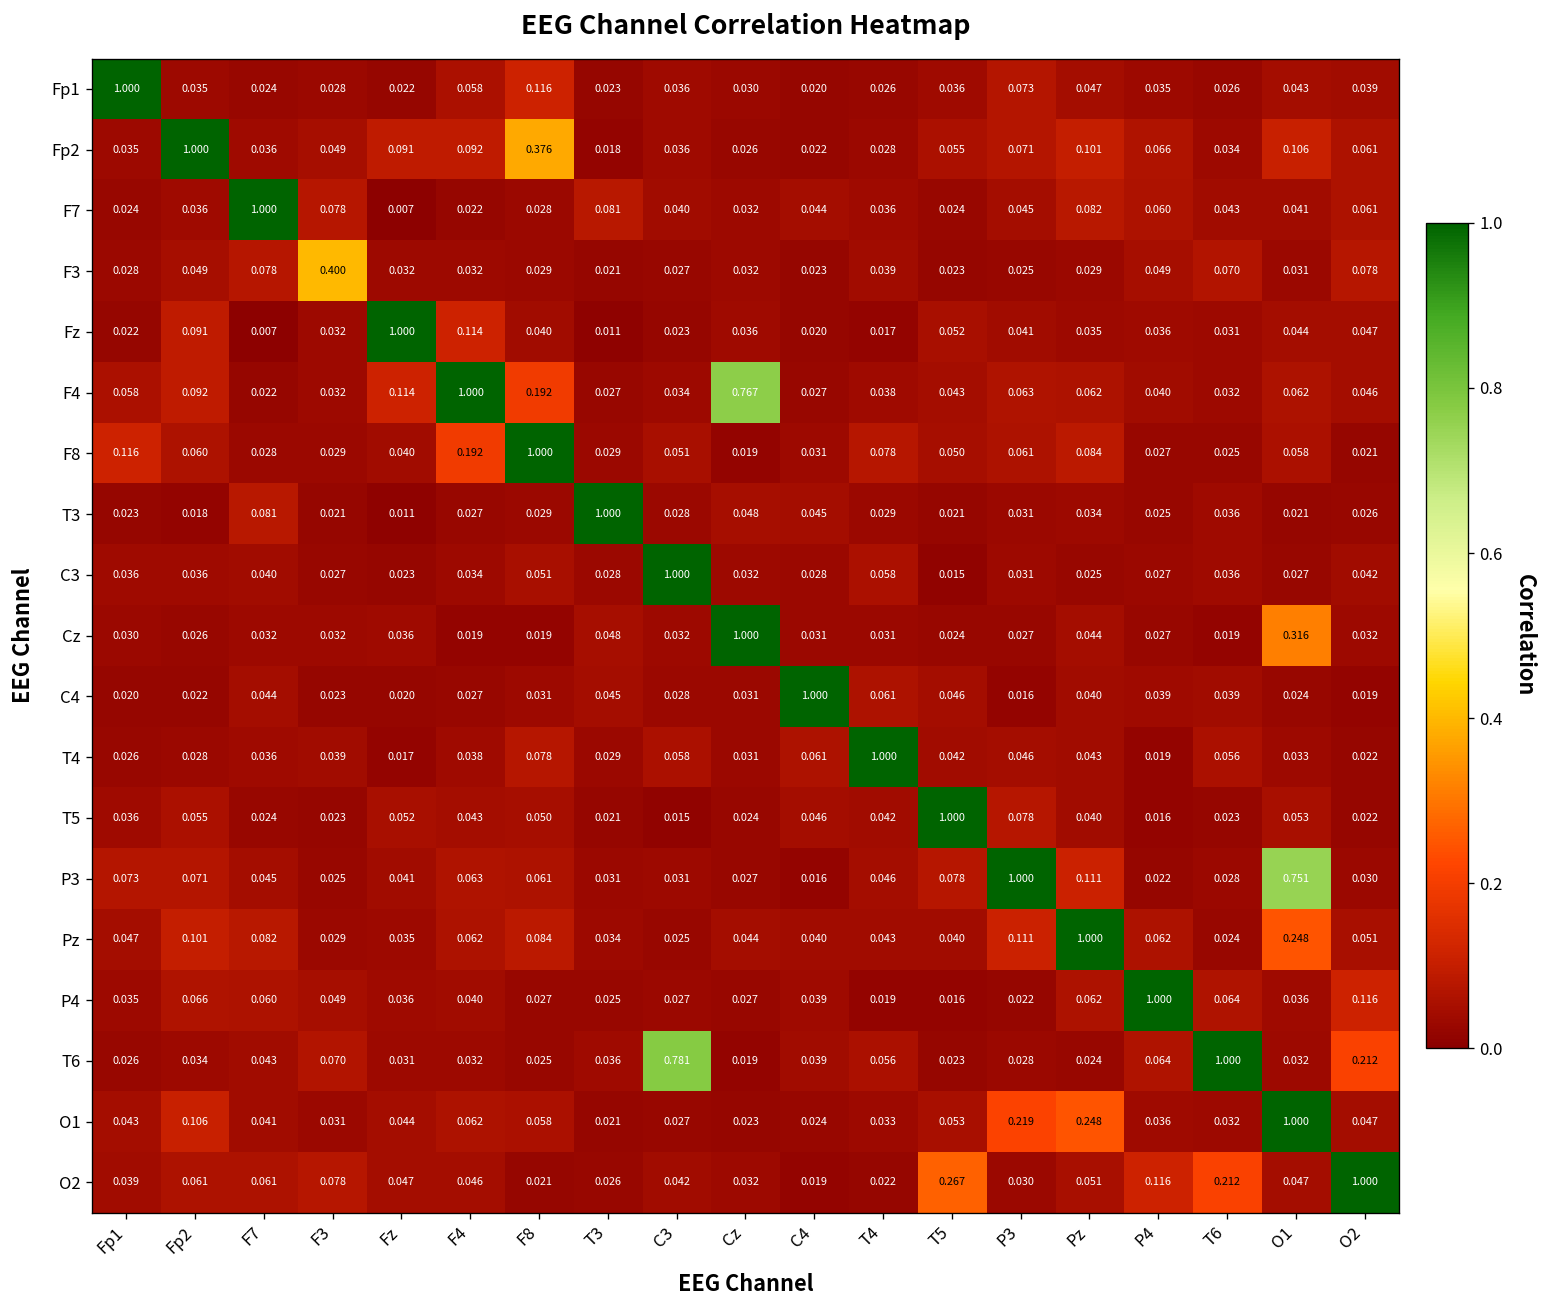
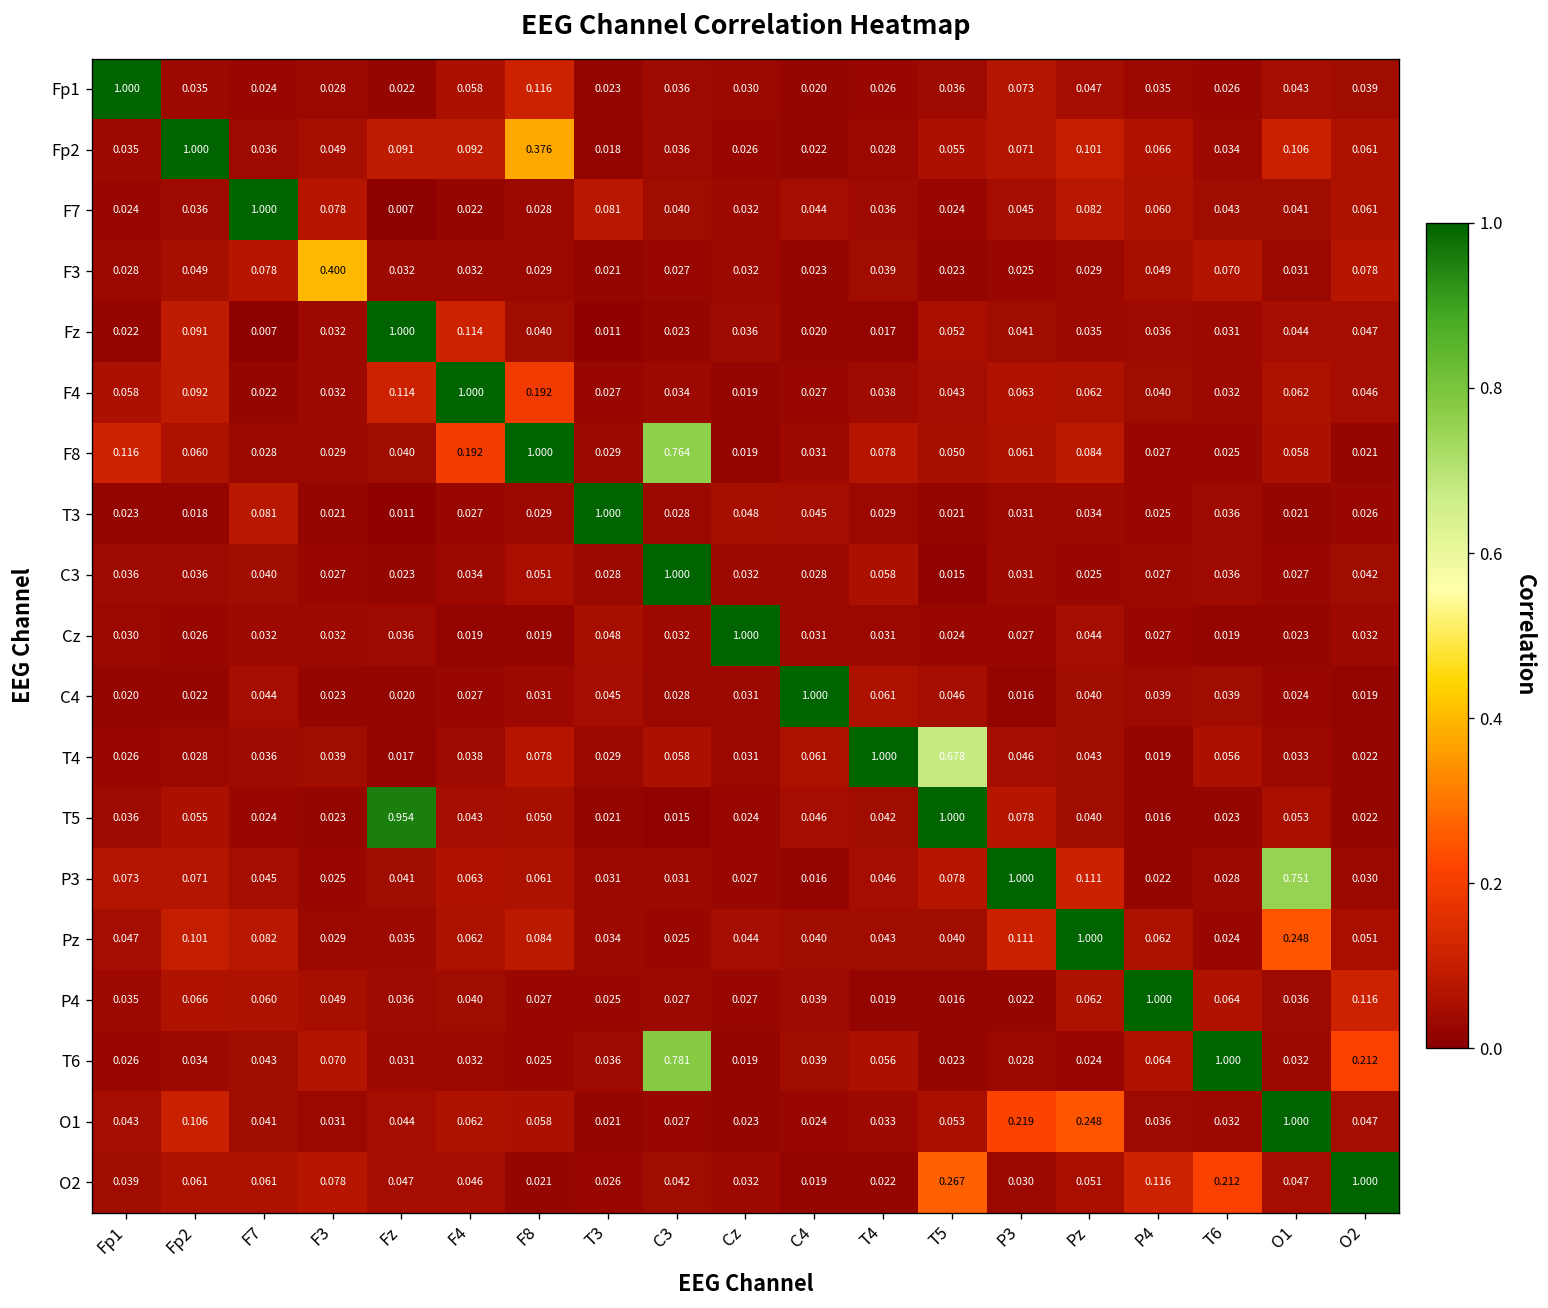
  {
    "F4": {
      "Fp1": 0.058,
      "Fp2": 0.092,
      "F7": 0.022,
      "F3": 0.032,
      "Fz": 0.114,
      "F4": 1.000,
      "F8": 0.192,
      "T3": 0.027,
      "C3": 0.034,
-     "Cz": 0.767,
+     "Cz": 0.019,
      "C4": 0.027,
      "T4": 0.038,
      "T5": 0.043,
      "P3": 0.063,
      "Pz": 0.062,
      "P4": 0.040,
      "T6": 0.032,
      "O1": 0.062,
      "O2": 0.046
    },
    "F8": {
      "Fp1": 0.116,
      "Fp2": 0.060,
      "F7": 0.028,
      "F3": 0.029,
      "Fz": 0.040,
      "F4": 0.192,
      "F8": 1.000,
      "T3": 0.029,
-     "C3": 0.051,
+     "C3": 0.764,
      "Cz": 0.019,
      "C4": 0.031,
      "T4": 0.078,
      "T5": 0.050,
      "P3": 0.061,
      "Pz": 0.084,
      "P4": 0.027,
      "T6": 0.025,
      "O1": 0.058,
      "O2": 0.021
    },
    "Cz": {
      "Fp1": 0.030,
      "Fp2": 0.026,
      "F7": 0.032,
      "F3": 0.032,
      "Fz": 0.036,
      "F4": 0.019,
      "F8": 0.019,
      "T3": 0.048,
      "C3": 0.032,
      "Cz": 1.000,
      "C4": 0.031,
      "T4": 0.031,
      "T5": 0.024,
      "P3": 0.027,
      "Pz": 0.044,
      "P4": 0.027,
      "T6": 0.019,
-     "O1": 0.316,
+     "O1": 0.023,
      "O2": 0.032
    },
    "T4": {
      "Fp1": 0.026,
      "Fp2": 0.028,
      "F7": 0.036,
      "F3": 0.039,
      "Fz": 0.017,
      "F4": 0.038,
      "F8": 0.078,
      "T3": 0.029,
      "C3": 0.058,
      "Cz": 0.031,
      "C4": 0.061,
      "T4": 1.000,
-     "T5": 0.042,
+     "T5": 0.678,
      "P3": 0.046,
      "Pz": 0.043,
      "P4": 0.019,
      "T6": 0.056,
      "O1": 0.033,
      "O2": 0.022
    },
    "T5": {
      "Fp1": 0.036,
      "Fp2": 0.055,
      "F7": 0.024,
      "F3": 0.023,
-     "Fz": 0.052,
+     "Fz": 0.954,
      "F4": 0.043,
      "F8": 0.050,
      "T3": 0.021,
      "C3": 0.015,
      "Cz": 0.024,
      "C4": 0.046,
      "T4": 0.042,
      "T5": 1.000,
      "P3": 0.078,
      "Pz": 0.040,
      "P4": 0.016,
      "T6": 0.023,
      "O1": 0.053,
      "O2": 0.022
    }
  }
